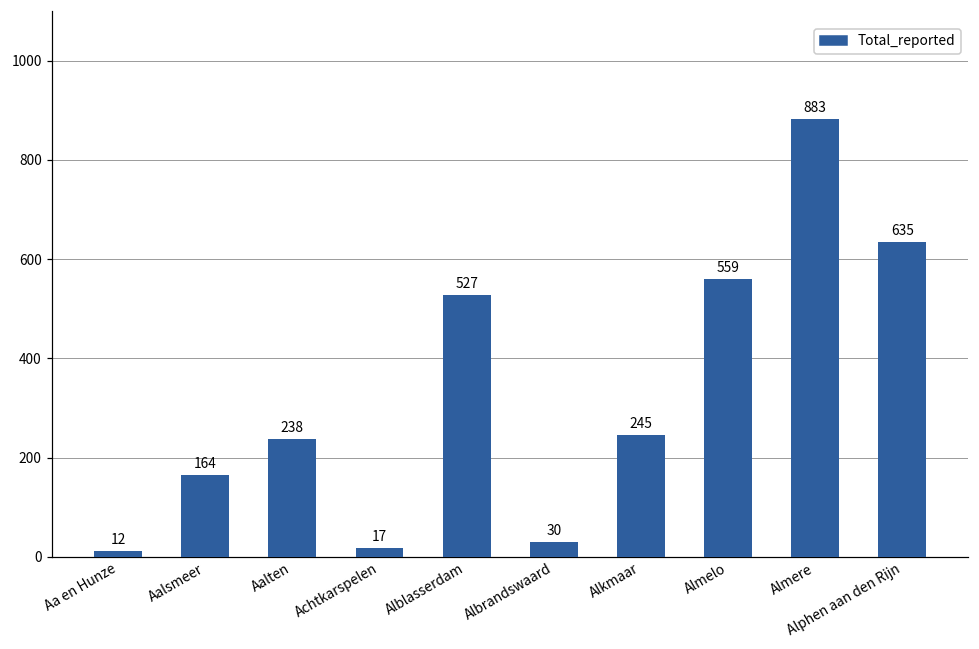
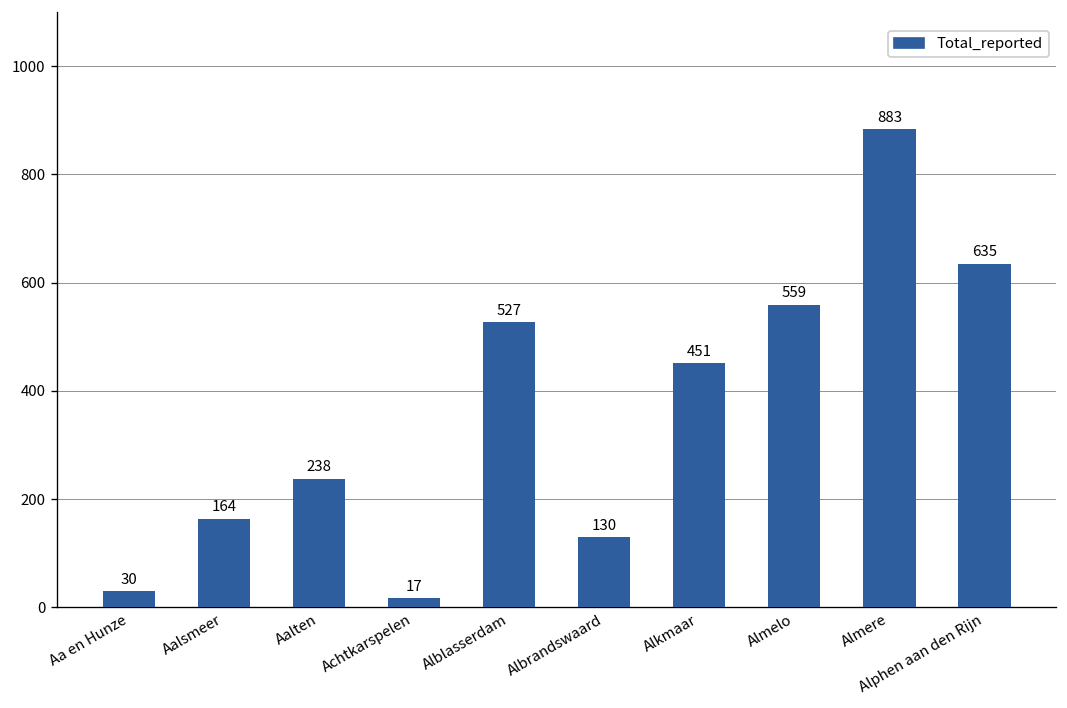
  {
-   "Aa en Hunze": 12,
+   "Aa en Hunze": 30,
    "Aalsmeer": 164,
    "Aalten": 238,
    "Achtkarspelen": 17,
    "Alblasserdam": 527,
-   "Albrandswaard": 30,
-   "Alkmaar": 245,
+   "Albrandswaard": 130,
+   "Alkmaar": 451,
    "Almelo": 559,
    "Almere": 883,
    "Alphen aan den Rijn": 635
  }
